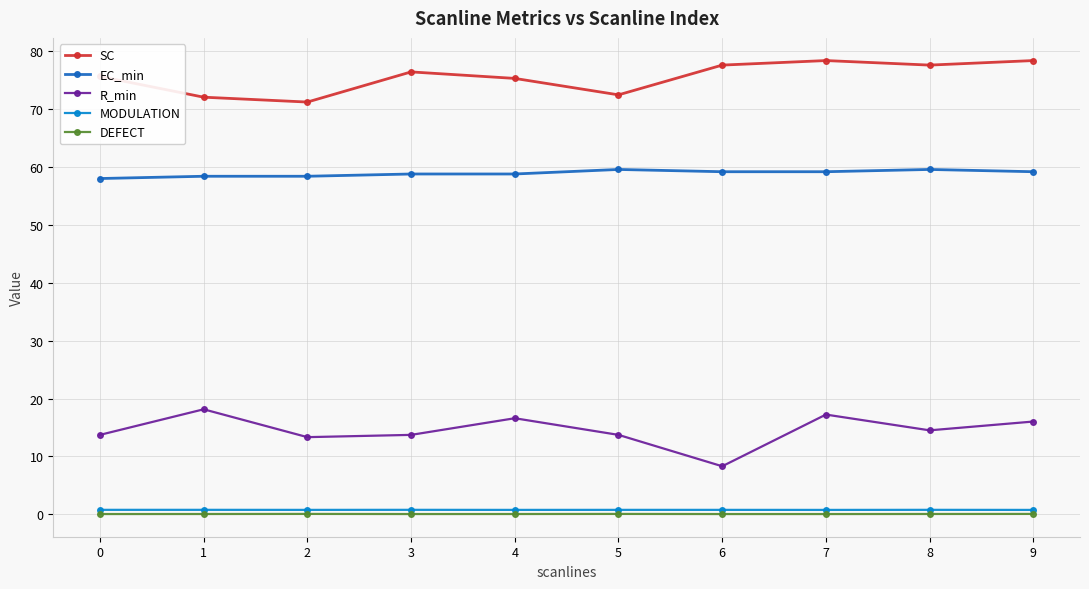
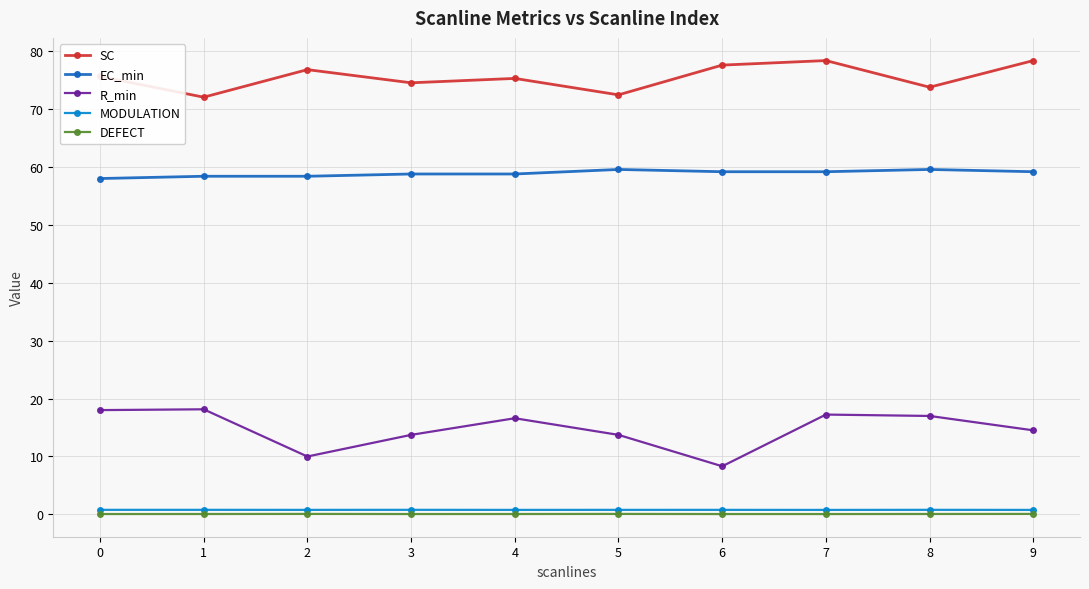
  {
    "SC": {
      "1": 72,
-     "2": 71,
-     "3": 76,
+     "2": 77,
+     "3": 75,
      "4": 75,
      "5": 73,
      "6": 78,
      "7": 78,
-     "8": 78,
+     "8": 74,
      "9": 78
    },
    "R_min": {
-     "0": 14,
+     "0": 18,
      "1": 18,
-     "2": 13,
+     "2": 10,
      "3": 14,
      "4": 17,
      "5": 14,
      "6": 8,
      "7": 17,
-     "8": 15,
-     "9": 16
+     "8": 17,
+     "9": 15
    },
    "DEFECT": {
      "0": 0,
      "1": 0,
      "2": 0,
      "3": 0,
      "4": 0,
      "5": 0,
      "6": 0,
      "7": 0,
      "8": 0,
      "9": 0
    }
  }
